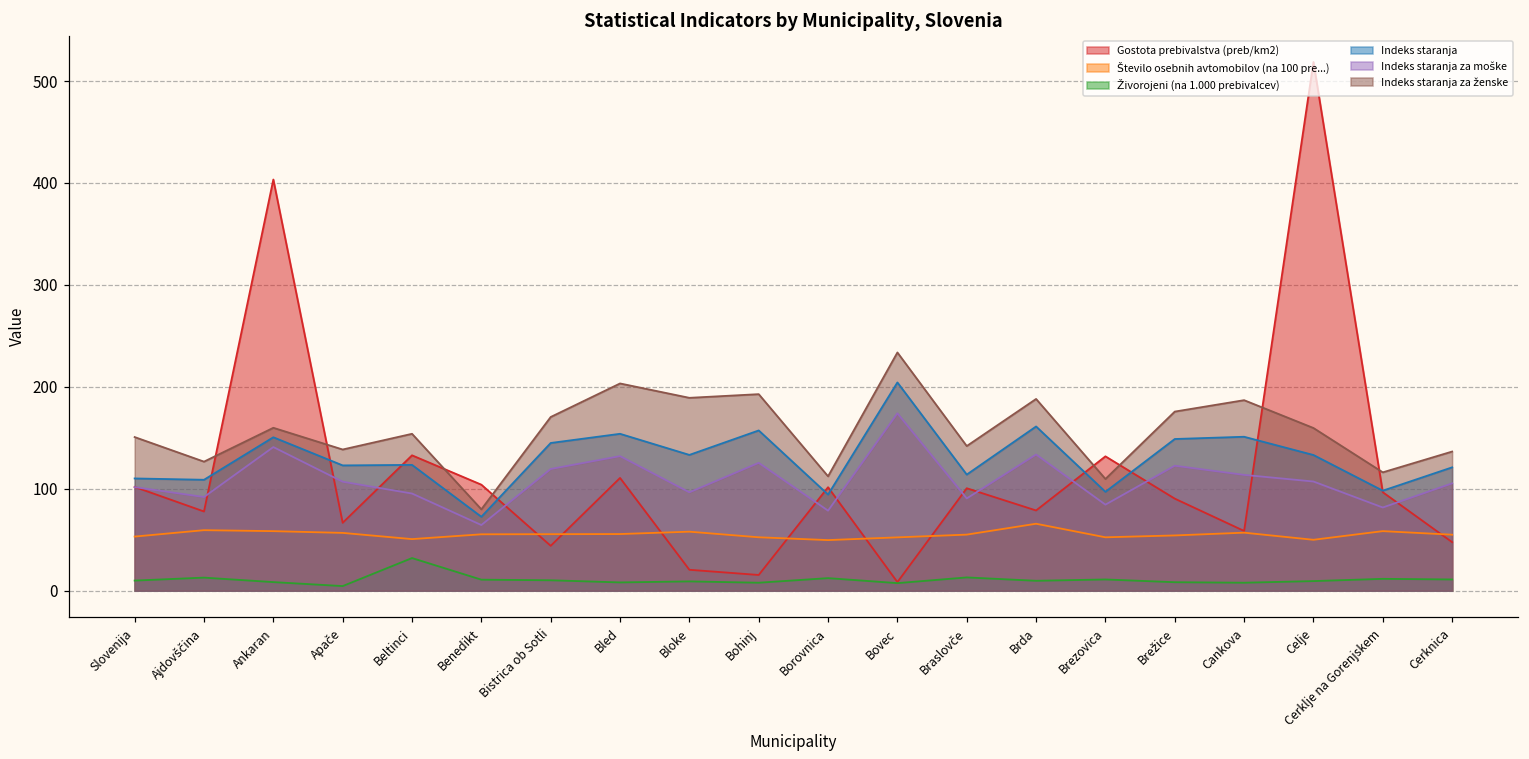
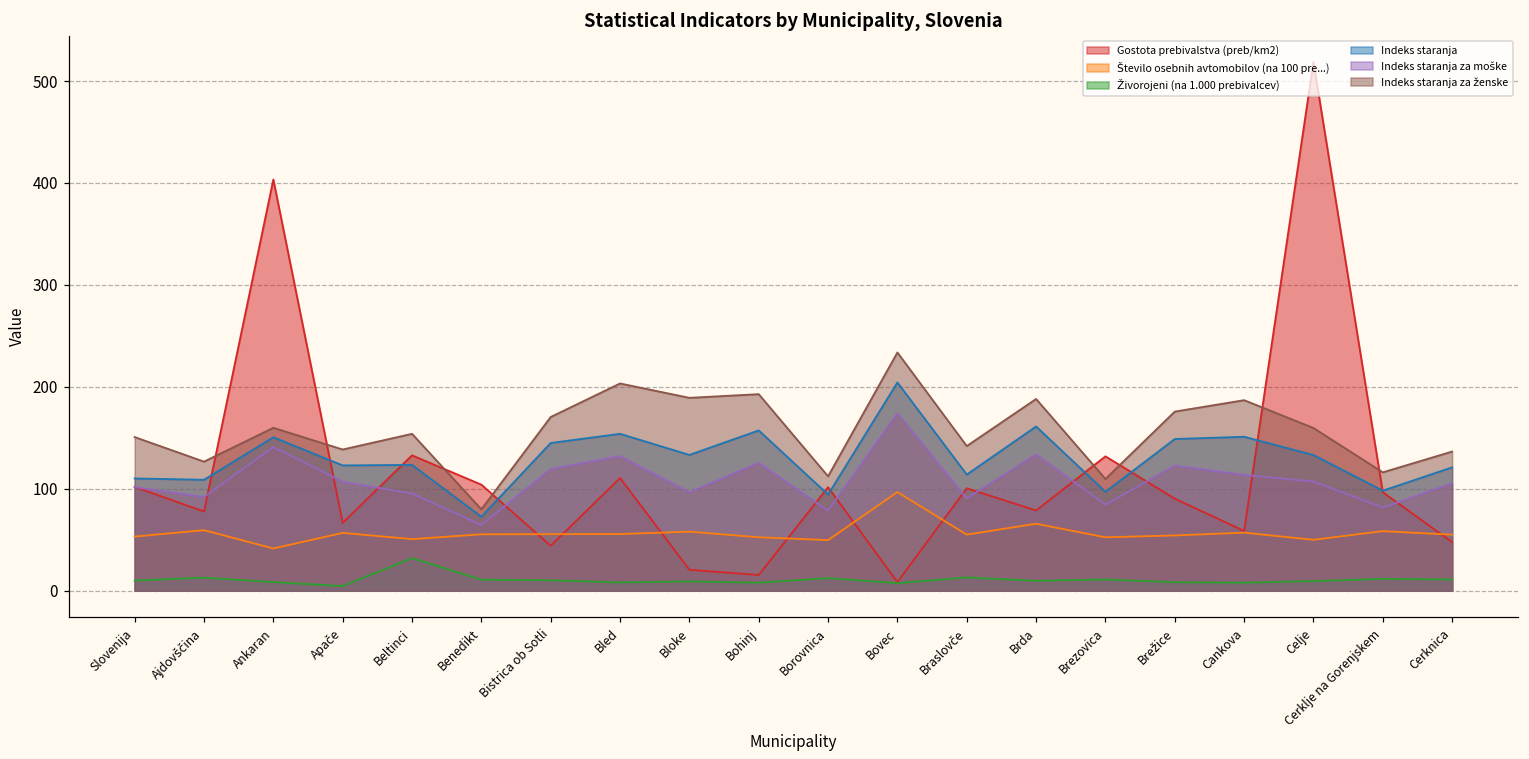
  {
    "Gostota prebivalstva (preb/km2)": {
      "Ajdovščina": 80,
      "Ankaran": 400,
      "Apače": 70,
      "Beltinci": 130,
      "Benedikt": 100,
      "Bistrica ob Sotli": 40,
      "Bled": 110,
      "Bloke": 20,
      "Bohinj": 20,
      "Borovnica": 100,
      "Braslovče": 100,
      "Brda": 80,
      "Brezovica": 130,
      "Brežice": 90,
      "Cerknica": 50
    },
    "Število osebnih avtomobilov (na 100 pre...)": {
      "Slovenija": 50,
      "Ajdovščina": 60,
-     "Ankaran": 60,
+     "Ankaran": 40,
      "Apače": 60,
      "Beltinci": 50,
      "Benedikt": 60,
      "Bistrica ob Sotli": 60,
      "Bled": 60,
      "Bloke": 60,
      "Bohinj": 50,
      "Borovnica": 50,
-     "Bovec": 50,
+     "Bovec": 100,
      "Braslovče": 60,
      "Brda": 70,
      "Brezovica": 50,
      "Brežice": 50,
      "Celje": 50,
      "Cerklje na Gorenjskem": 60,
      "Cerknica": 50
    },
    "Živorojeni (na 1.000 prebivalcev)": {
      "Slovenija": 10,
      "Ajdovščina": 10,
      "Ankaran": 10,
      "Apače": 0,
      "Beltinci": 30,
      "Benedikt": 10,
      "Bistrica ob Sotli": 10,
      "Bled": 10,
      "Bloke": 10,
      "Bohinj": 10,
      "Borovnica": 10,
      "Braslovče": 10,
      "Brda": 10,
      "Brezovica": 10,
      "Brežice": 10,
      "Cankova": 10,
      "Celje": 10,
      "Cerklje na Gorenjskem": 10,
      "Cerknica": 10
    },
    "Indeks staranja": {
      "Slovenija": 110,
      "Ajdovščina": 110,
      "Ankaran": 150,
      "Apače": 120,
      "Beltinci": 120,
      "Benedikt": 70,
      "Bistrica ob Sotli": 140,
      "Bled": 150,
      "Bloke": 130,
      "Bohinj": 160,
      "Borovnica": 90,
      "Bovec": 200,
      "Braslovče": 110,
      "Brda": 160,
      "Brezovica": 100,
      "Brežice": 150,
      "Cankova": 150,
      "Celje": 130,
      "Cerknica": 120
    },
    "Indeks staranja za moške": {
      "Ajdovščina": 90,
      "Ankaran": 140,
      "Apače": 110,
      "Beltinci": 100,
      "Benedikt": 60,
      "Bistrica ob Sotli": 120,
      "Bled": 130,
      "Bloke": 100,
      "Bohinj": 130,
      "Borovnica": 80,
      "Bovec": 170,
      "Braslovče": 90,
      "Brda": 130,
      "Brezovica": 80,
      "Brežice": 120,
      "Cankova": 110,
      "Celje": 110,
      "Cerklje na Gorenjskem": 80,
      "Cerknica": 110
    },
    "Indeks staranja za ženske": {
      "Slovenija": 150,
      "Ajdovščina": 130,
      "Ankaran": 160,
      "Apače": 140,
      "Beltinci": 150,
      "Benedikt": 80,
      "Bistrica ob Sotli": 170,
      "Bled": 200,
      "Bloke": 190,
      "Bohinj": 190,
      "Borovnica": 110,
      "Bovec": 230,
      "Braslovče": 140,
      "Brda": 190,
      "Brezovica": 110,
      "Brežice": 180,
      "Cankova": 190,
      "Celje": 160,
      "Cerklje na Gorenjskem": 120,
      "Cerknica": 140
    }
  }
